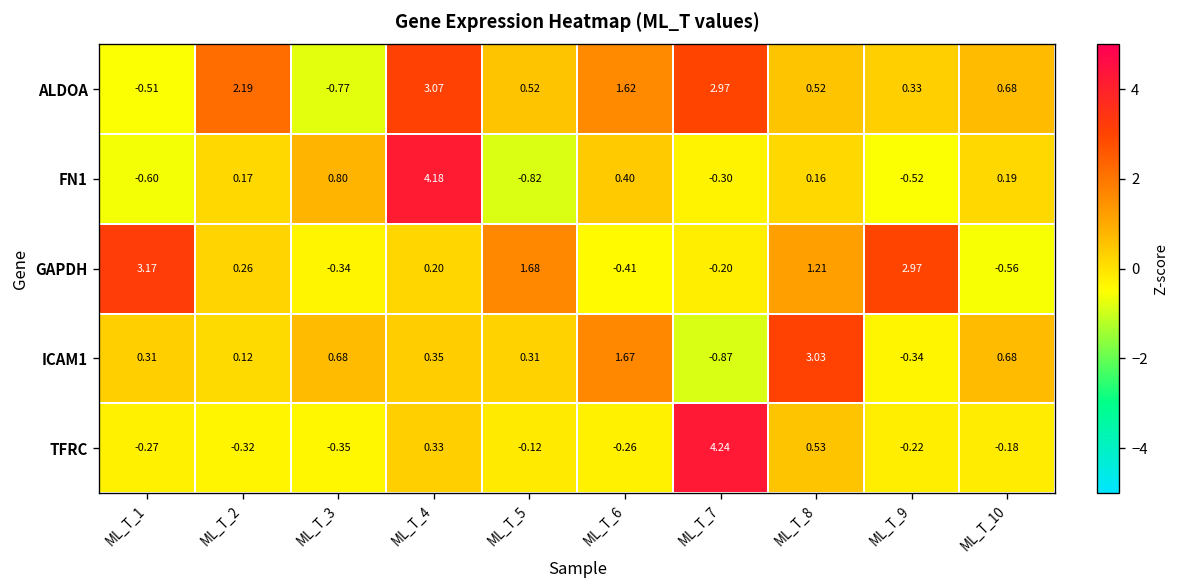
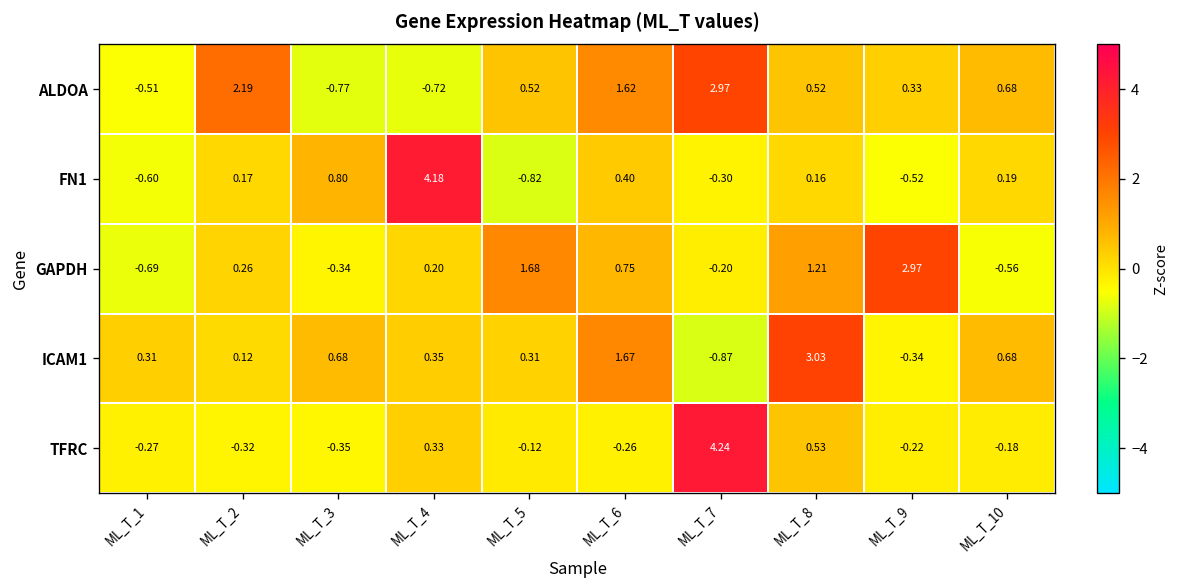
  {
    "ALDOA": {
      "ML_T_1": -0.51,
      "ML_T_2": 2.19,
      "ML_T_3": -0.77,
-     "ML_T_4": 3.07,
+     "ML_T_4": -0.72,
      "ML_T_5": 0.52,
      "ML_T_6": 1.62,
      "ML_T_7": 2.97,
      "ML_T_8": 0.52,
      "ML_T_9": 0.33,
      "ML_T_10": 0.68
    },
    "FN1": {
      "ML_T_1": -0.60,
      "ML_T_2": 0.17,
      "ML_T_3": 0.80,
      "ML_T_4": 4.18,
      "ML_T_5": -0.82,
      "ML_T_6": 0.40,
      "ML_T_7": -0.30,
      "ML_T_8": 0.16,
      "ML_T_9": -0.52,
      "ML_T_10": 0.19
    },
    "GAPDH": {
-     "ML_T_1": 3.17,
+     "ML_T_1": -0.69,
      "ML_T_2": 0.26,
      "ML_T_3": -0.34,
      "ML_T_4": 0.20,
      "ML_T_5": 1.68,
-     "ML_T_6": -0.41,
+     "ML_T_6": 0.75,
      "ML_T_7": -0.20,
      "ML_T_8": 1.21,
      "ML_T_9": 2.97,
      "ML_T_10": -0.56
    },
    "ICAM1": {
      "ML_T_1": 0.31,
      "ML_T_2": 0.12,
      "ML_T_3": 0.68,
      "ML_T_4": 0.35,
      "ML_T_5": 0.31,
      "ML_T_6": 1.67,
      "ML_T_7": -0.87,
      "ML_T_8": 3.03,
      "ML_T_9": -0.34,
      "ML_T_10": 0.68
    },
    "TFRC": {
      "ML_T_1": -0.27,
      "ML_T_2": -0.32,
      "ML_T_3": -0.35,
      "ML_T_4": 0.33,
      "ML_T_5": -0.12,
      "ML_T_6": -0.26,
      "ML_T_7": 4.24,
      "ML_T_8": 0.53,
      "ML_T_9": -0.22,
      "ML_T_10": -0.18
    }
  }
